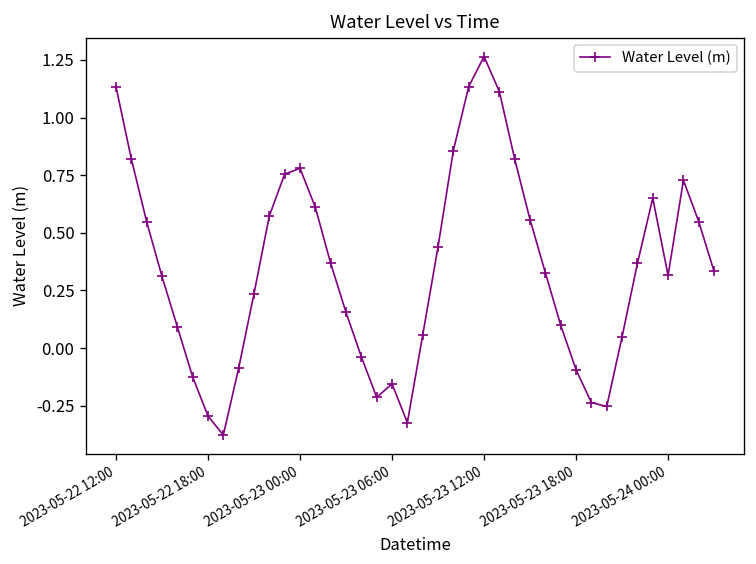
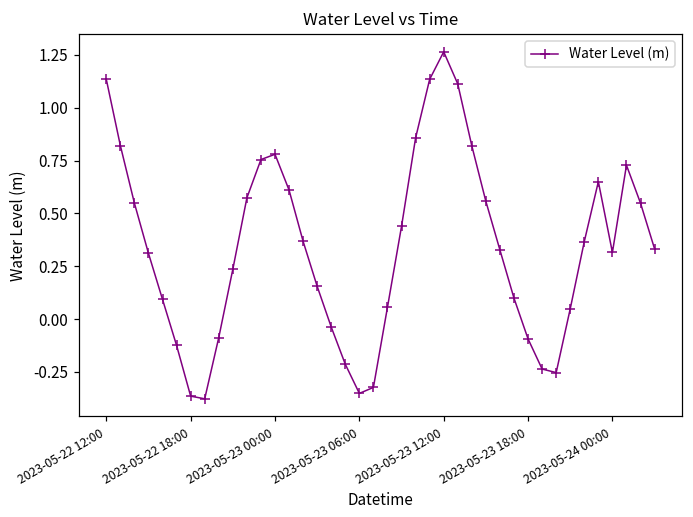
  {
    "2023-05-22 12:00": 1.13,
-   "2023-05-22 18:00": -0.30,
+   "2023-05-22 18:00": -0.36,
    "2023-05-23 00:00": 0.78,
-   "2023-05-23 06:00": -0.16,
+   "2023-05-23 06:00": -0.35,
    "2023-05-23 12:00": 1.26,
    "2023-05-23 18:00": -0.09,
    "2023-05-24 00:00": 0.32
  }
